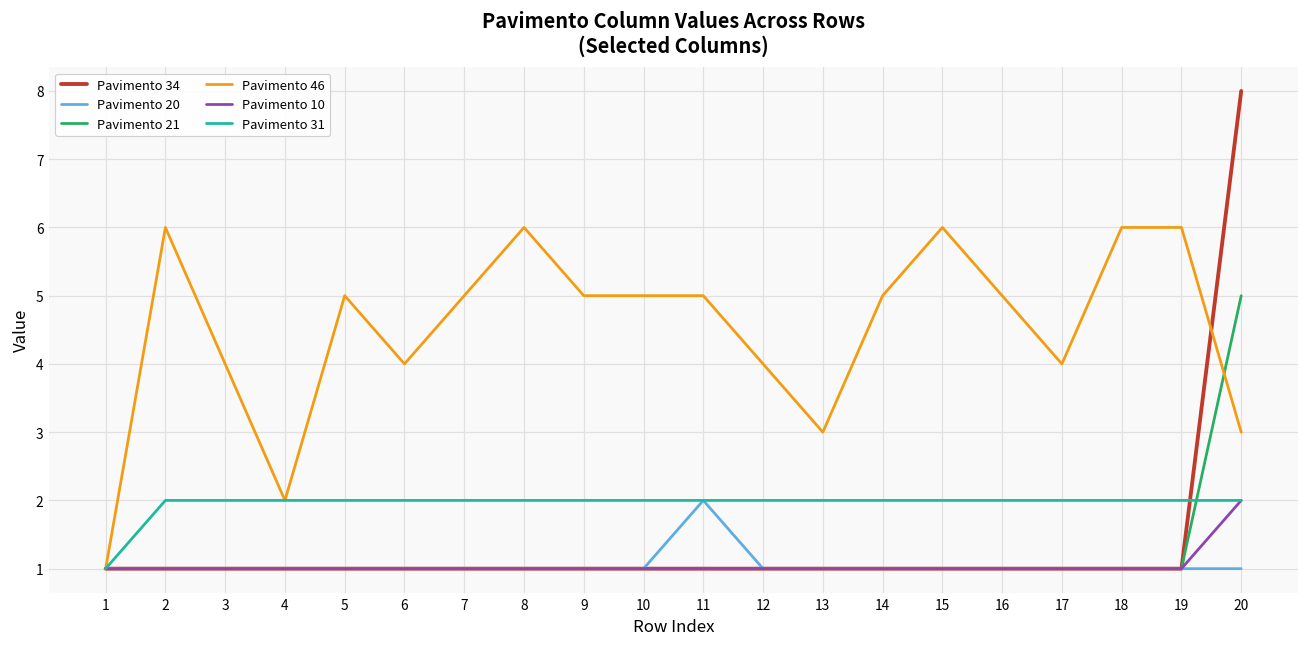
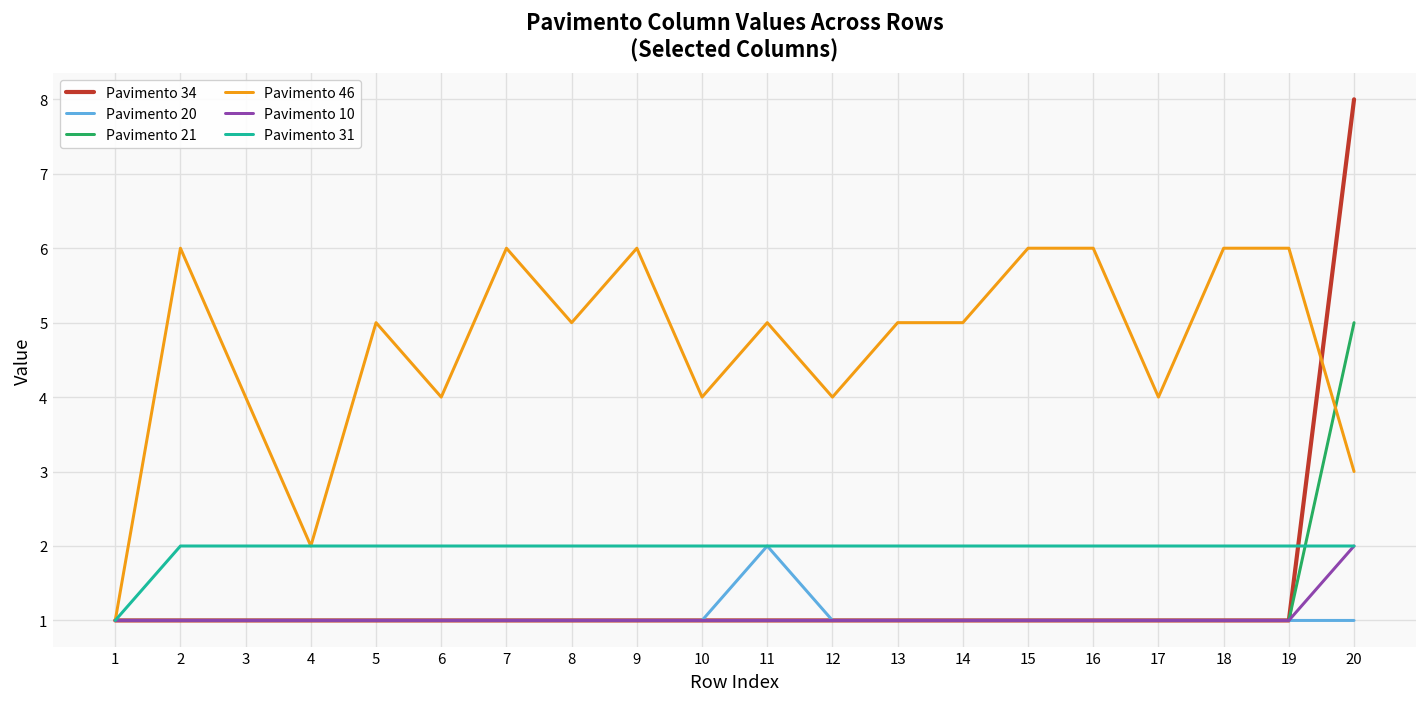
  {
    "Pavimento 34": {
      "20": 8
    },
    "Pavimento 20": {
      "20": 1
    },
    "Pavimento 21": {
      "20": 5
    },
    "Pavimento 46": {
      "2": 6,
      "3": 4,
      "5": 5,
      "6": 4,
-     "7": 5,
-     "8": 6,
-     "9": 5,
-     "10": 5,
+     "7": 6,
+     "8": 5,
+     "9": 6,
+     "10": 4,
      "11": 5,
      "12": 4,
-     "13": 3,
+     "13": 5,
      "14": 5,
      "15": 6,
-     "16": 5,
+     "16": 6,
      "17": 4,
      "18": 6,
      "19": 6,
      "20": 3
    },
    "Pavimento 31": {
      "2": 2,
      "3": 2,
      "5": 2,
      "6": 2,
      "7": 2,
      "8": 2,
      "9": 2,
      "10": 2,
      "12": 2,
      "13": 2,
      "14": 2,
      "15": 2,
      "16": 2,
      "17": 2,
      "18": 2,
      "19": 2
    }
  }
